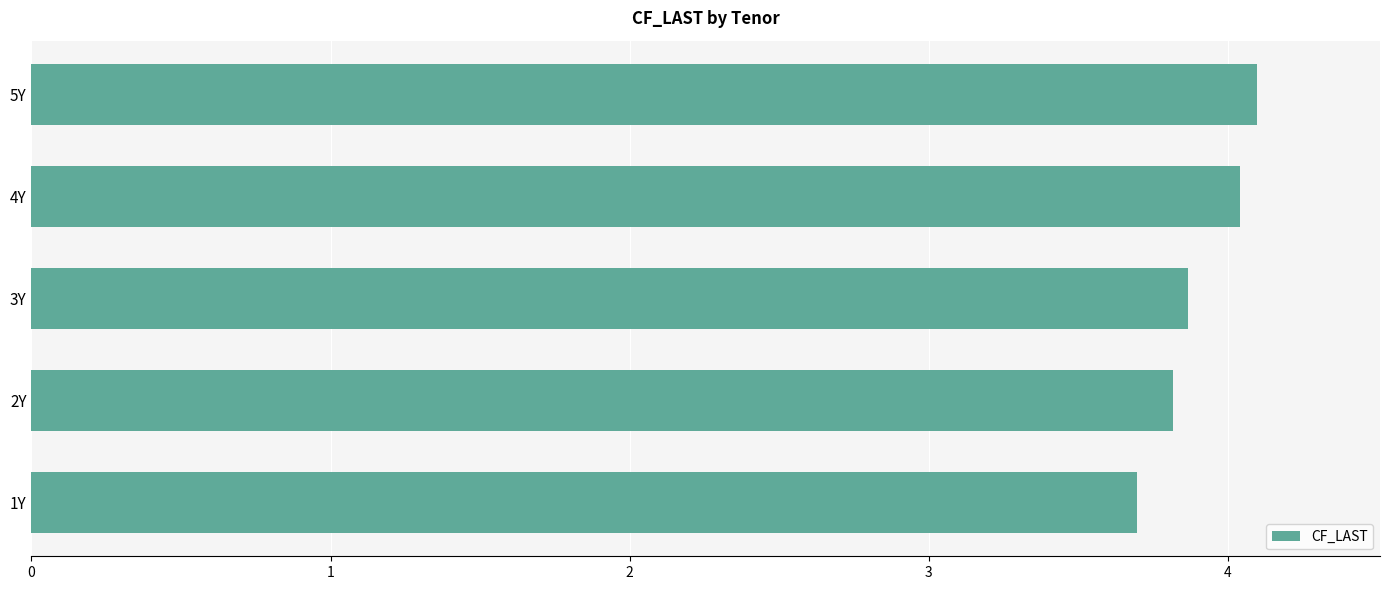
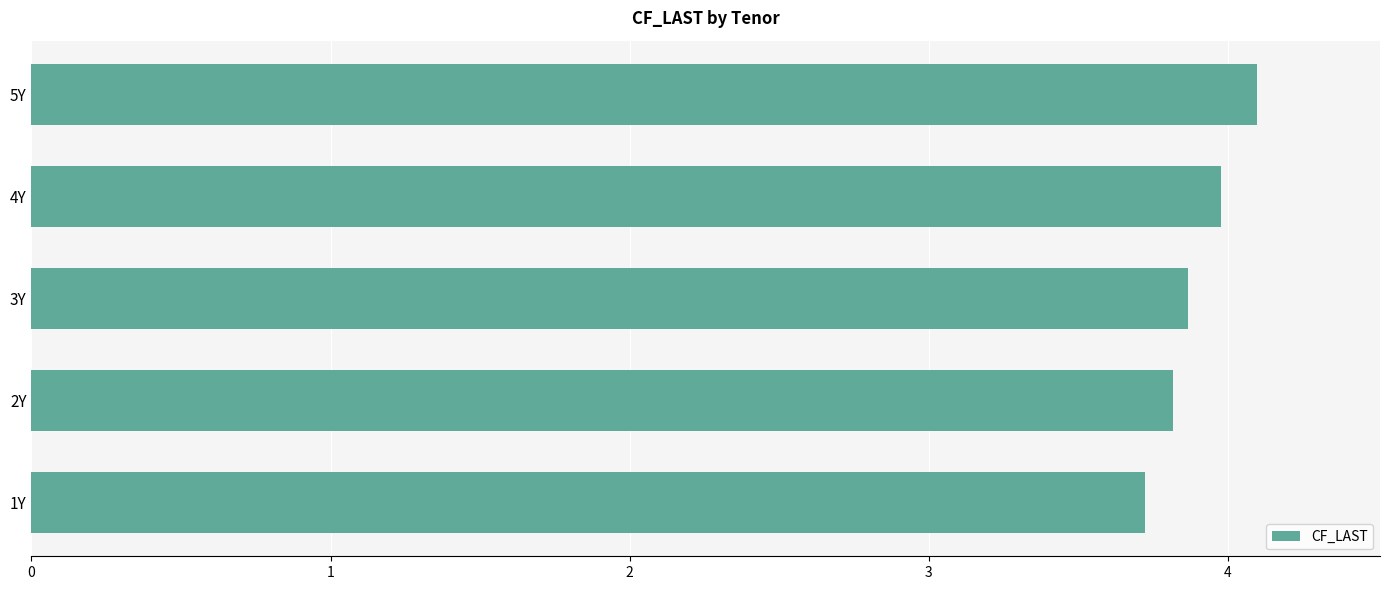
  {
    "5Y": 4.10,
-   "4Y": 4.04,
+   "4Y": 3.98,
    "3Y": 3.87,
    "2Y": 3.82,
-   "1Y": 3.70
+   "1Y": 3.72
  }
